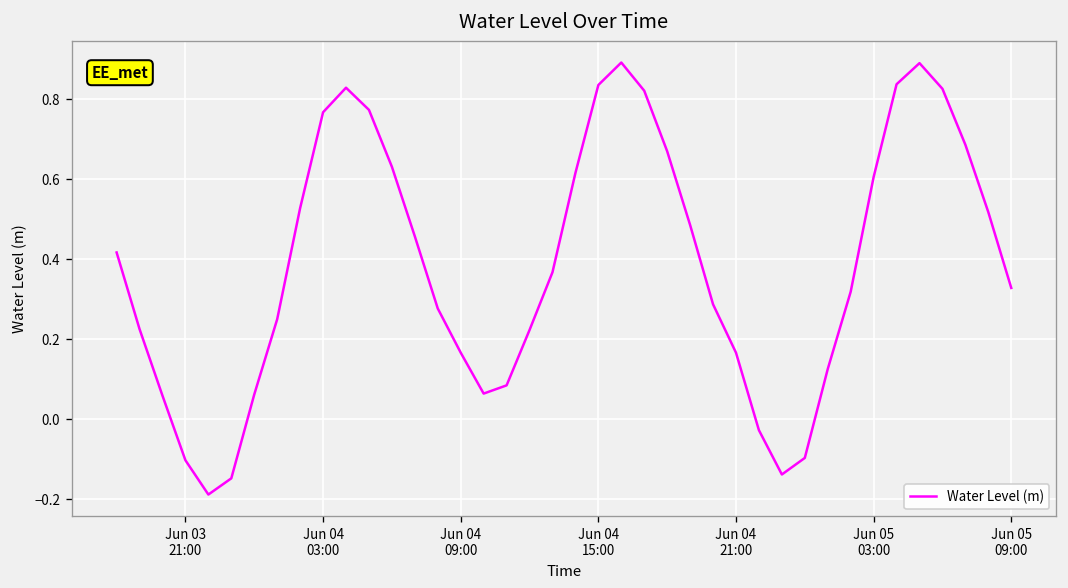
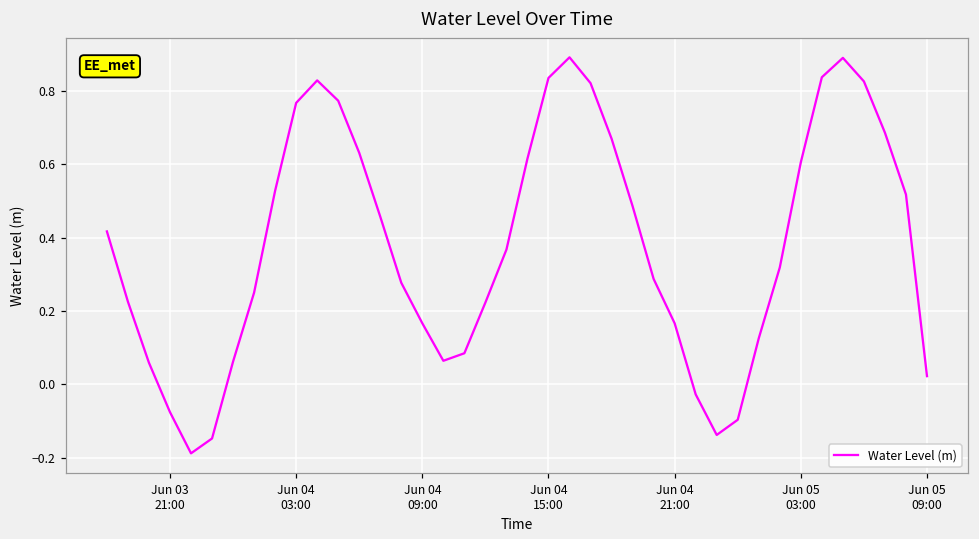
  {
-   "Jun 03 21:00": -0.10,
+   "Jun 03 21:00": -0.08,
    "Jun 04 03:00": 0.77,
    "Jun 04 09:00": 0.17,
    "Jun 04 15:00": 0.84,
    "Jun 04 21:00": 0.17,
    "Jun 05 03:00": 0.61,
-   "Jun 05 09:00": 0.33
+   "Jun 05 09:00": 0.02
  }
